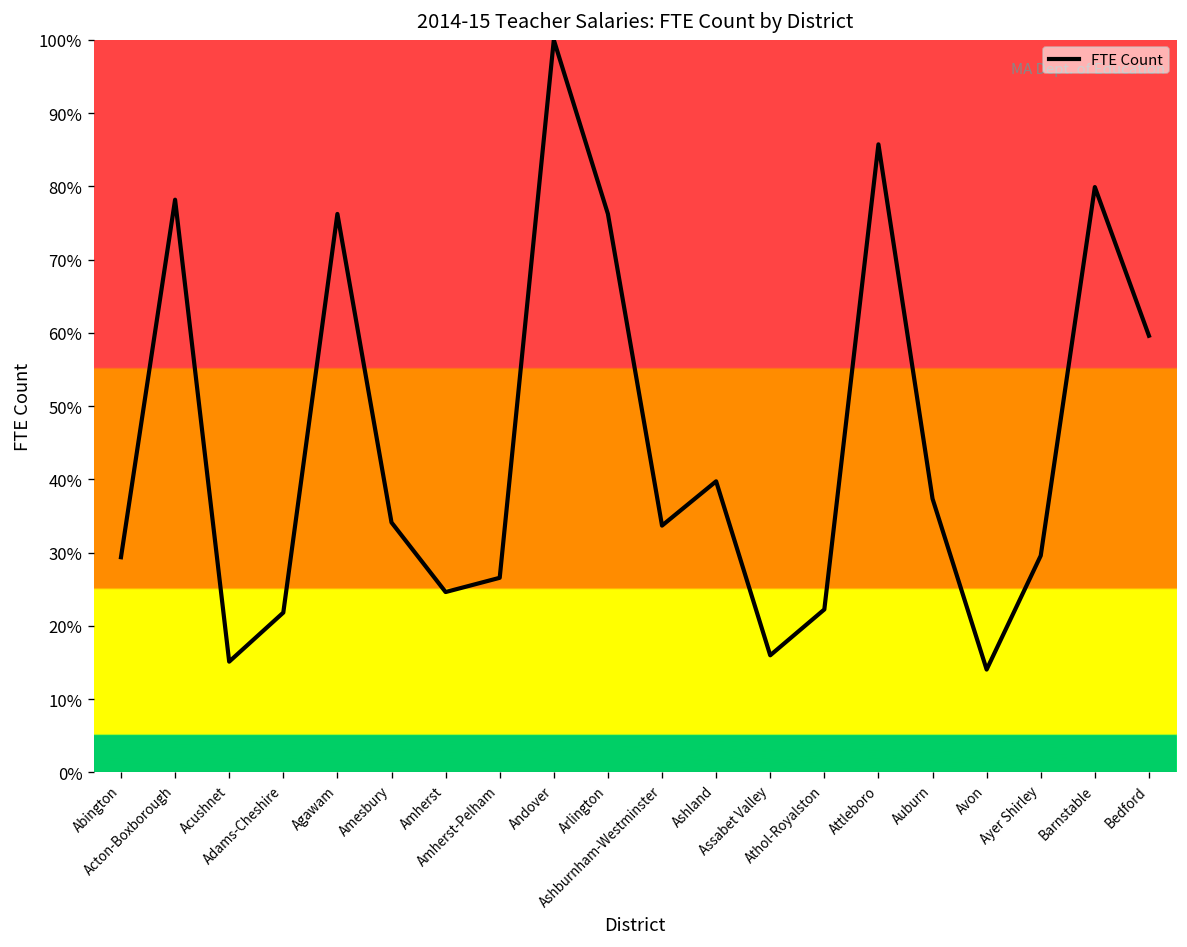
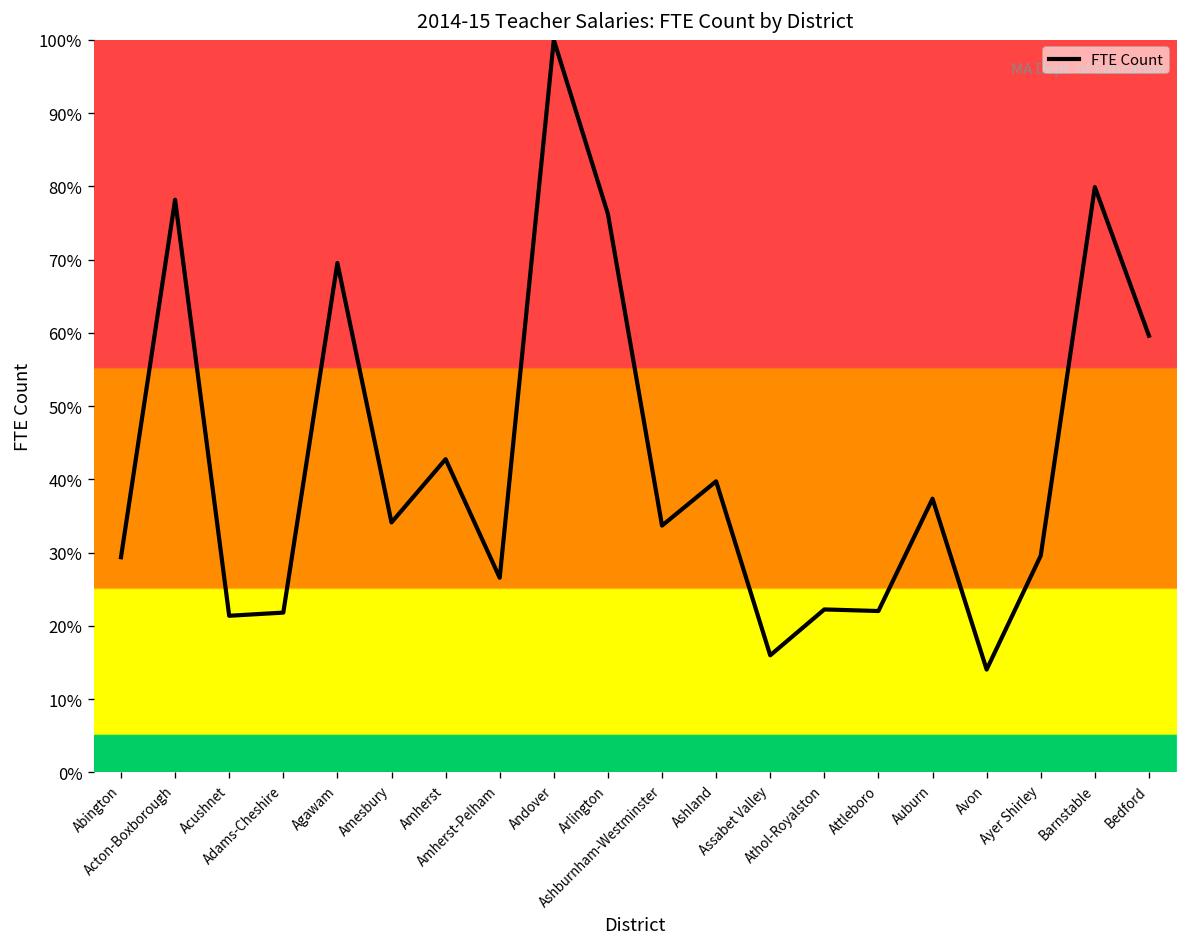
  {
    "Abington": "29%",
    "Acton-Boxborough": "78%",
-   "Acushnet": "15%",
+   "Acushnet": "21%",
    "Adams-Cheshire": "22%",
-   "Agawam": "76%",
+   "Agawam": "70%",
    "Amesbury": "34%",
-   "Amherst": "25%",
+   "Amherst": "43%",
    "Amherst-Pelham": "27%",
    "Andover": "100%",
    "Arlington": "76%",
    "Ashburnham-Westminster": "34%",
    "Ashland": "40%",
    "Assabet Valley": "16%",
    "Athol-Royalston": "22%",
-   "Attleboro": "86%",
+   "Attleboro": "22%",
    "Auburn": "37%",
    "Avon": "14%",
    "Ayer Shirley": "30%",
    "Barnstable": "80%",
    "Bedford": "60%"
  }
